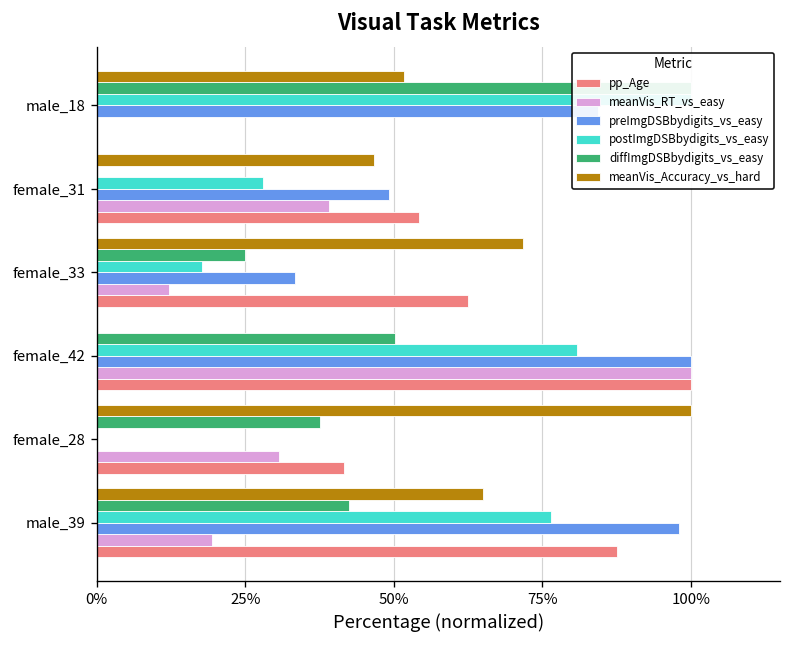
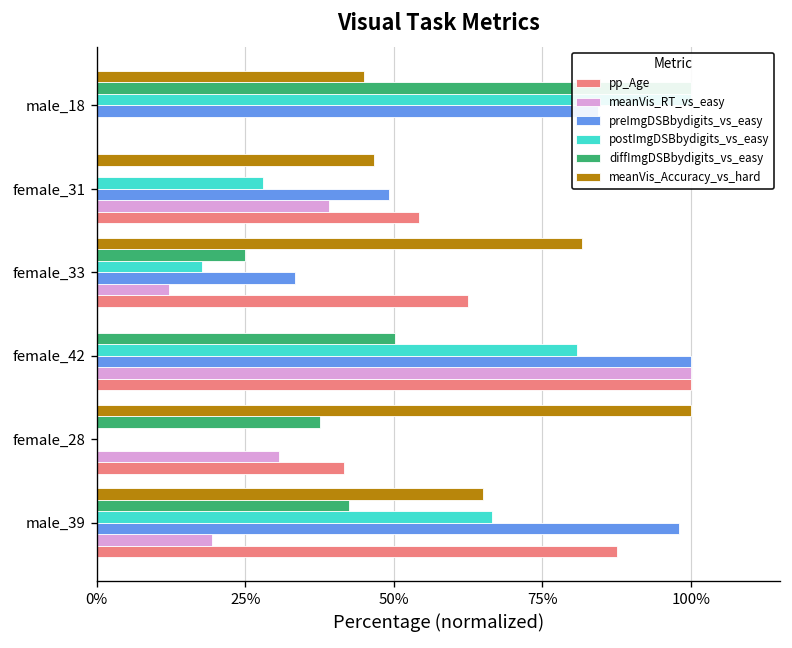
  {
    "pp_Age": {
      "male_18": "0%",
      "female_31": "54%",
      "female_33": "63%",
      "female_42": "100%",
      "female_28": "42%",
      "male_39": "88%"
    },
    "meanVis_RT_vs_easy": {
      "male_18": "0%",
      "female_31": "39%",
      "female_33": "12%",
      "female_42": "100%",
      "female_28": "31%",
      "male_39": "19%"
    },
    "preImgDSBbydigits_vs_easy": {
      "female_31": "49%",
      "female_33": "33%",
      "female_42": "100%",
      "female_28": "0%",
      "male_39": "98%"
    },
    "postImgDSBbydigits_vs_easy": {
      "female_31": "28%",
      "female_33": "18%",
      "female_42": "81%",
      "female_28": "0%",
-     "male_39": "76%"
+     "male_39": "67%"
    },
    "diffImgDSBbydigits_vs_easy": {
      "female_31": "0%",
      "female_33": "25%",
      "female_42": "50%",
      "female_28": "38%",
      "male_39": "43%"
    },
    "meanVis_Accuracy_vs_hard": {
-     "male_18": "52%",
+     "male_18": "45%",
      "female_31": "47%",
-     "female_33": "72%",
+     "female_33": "82%",
      "female_42": "0%",
      "female_28": "100%",
      "male_39": "65%"
    }
  }
